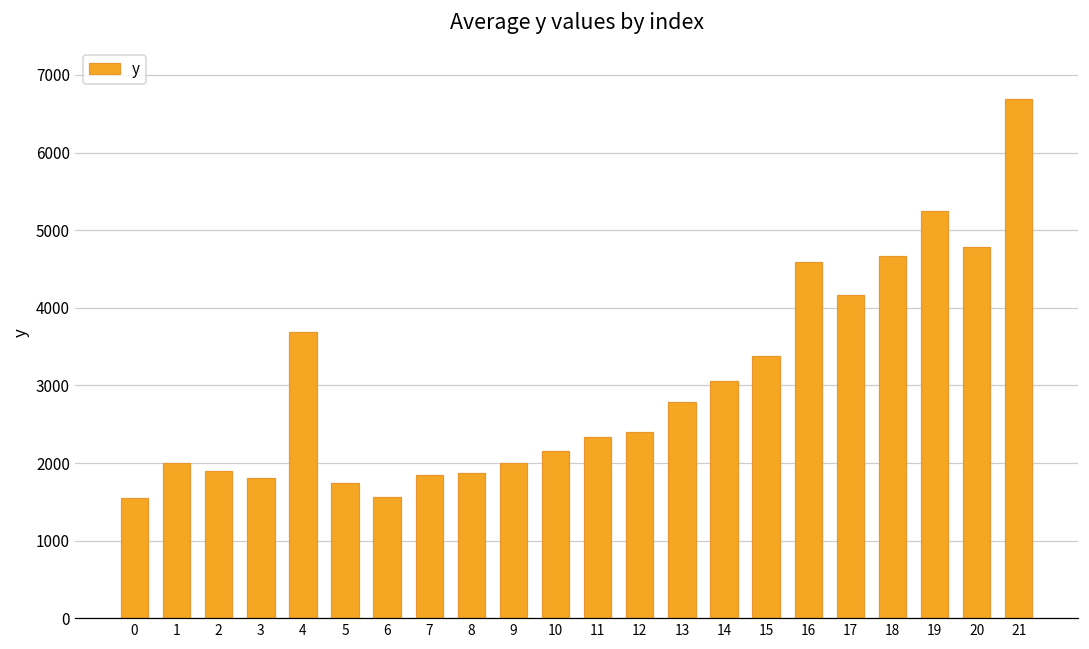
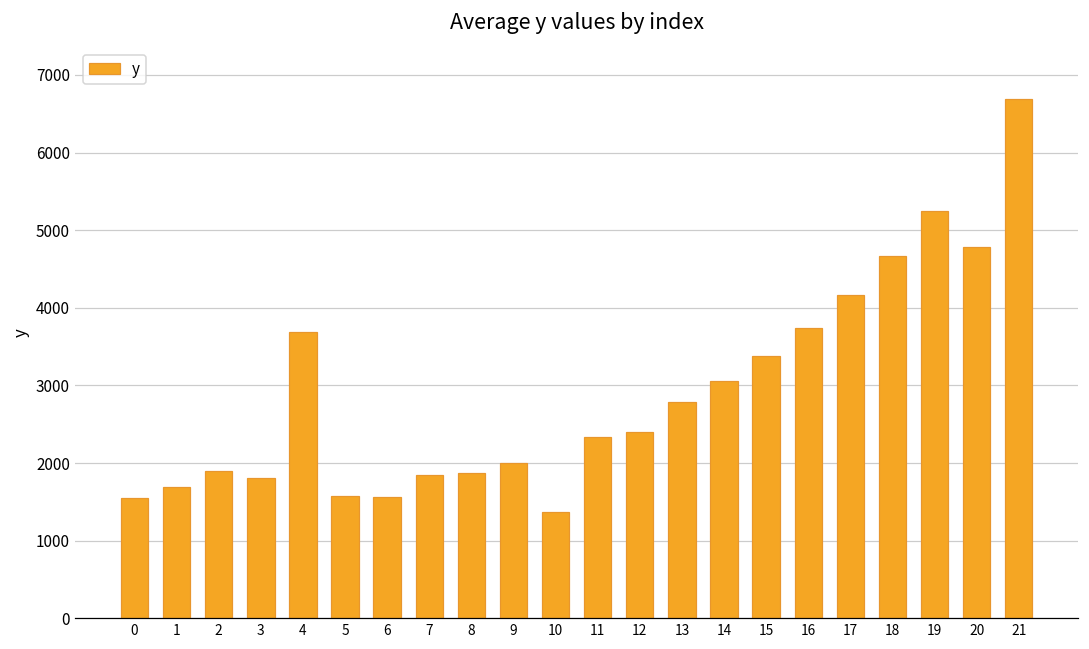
  {
    "0": 1600,
-   "1": 2000,
+   "1": 1700,
    "2": 1900,
    "3": 1800,
    "4": 3700,
-   "5": 1700,
+   "5": 1600,
    "6": 1600,
    "7": 1800,
    "8": 1900,
    "9": 2000,
-   "10": 2200,
+   "10": 1400,
    "11": 2300,
    "12": 2400,
    "13": 2800,
    "14": 3100,
    "15": 3400,
-   "16": 4600,
+   "16": 3700,
    "17": 4200,
    "18": 4700,
    "19": 5300,
    "20": 4800,
    "21": 6700
  }
